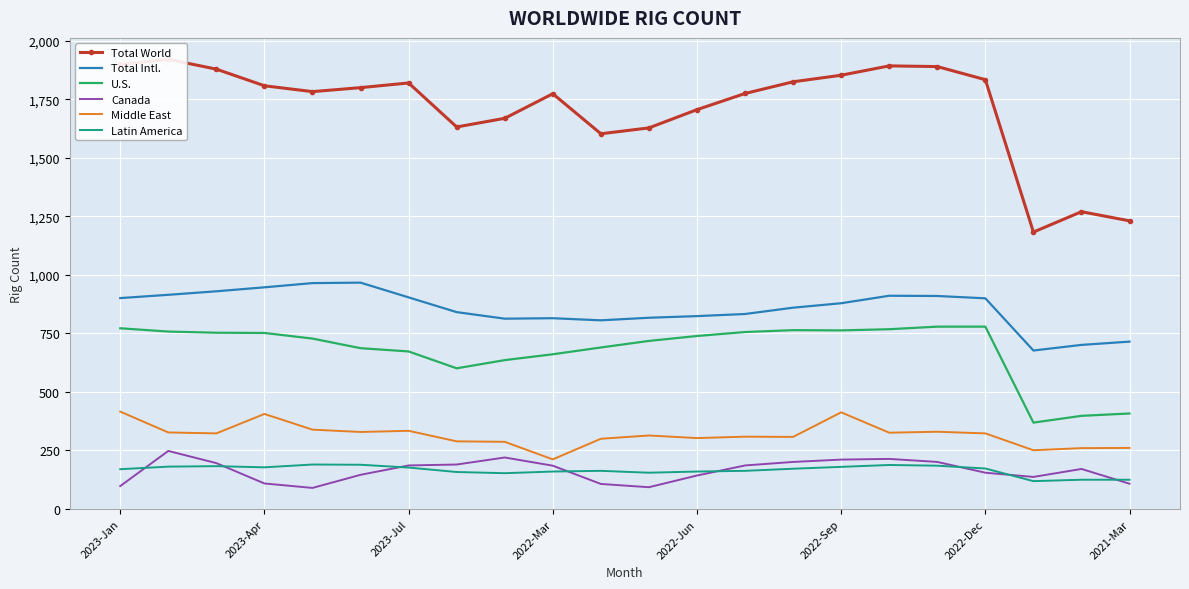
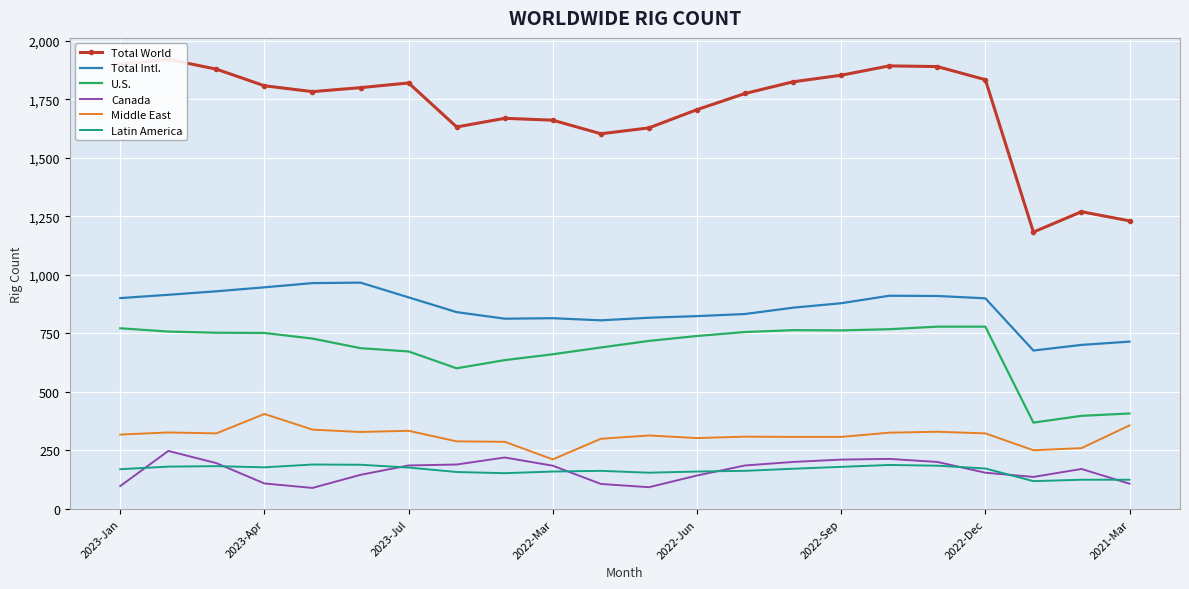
  {
    "Total World": {
      "2023-Apr": "1,810",
      "2023-Jul": "1,820",
-     "2022-Mar": "1,770",
+     "2022-Mar": "1,660",
      "2022-Jun": "1,710",
      "2022-Sep": "1,850",
      "2022-Dec": "1,830",
      "2021-Mar": "1,230"
    },
    "Total Intl.": {
      "2023-Jan": "900",
      "2023-Apr": "950",
      "2023-Jul": "900",
      "2022-Mar": "820",
      "2022-Jun": "820",
      "2022-Sep": "880",
      "2022-Dec": "900",
      "2021-Mar": "720"
    },
    "Canada": {
      "2023-Jan": "100",
      "2023-Apr": "110",
      "2022-Mar": "190",
      "2022-Jun": "140",
      "2022-Sep": "210",
      "2022-Dec": "160",
      "2021-Mar": "110"
    },
    "Middle East": {
-     "2023-Jan": "420",
+     "2023-Jan": "320",
      "2023-Apr": "410",
      "2023-Jul": "330",
      "2022-Mar": "210",
      "2022-Jun": "300",
-     "2022-Sep": "410",
+     "2022-Sep": "310",
      "2022-Dec": "320",
-     "2021-Mar": "260"
+     "2021-Mar": "360"
    }
  }
